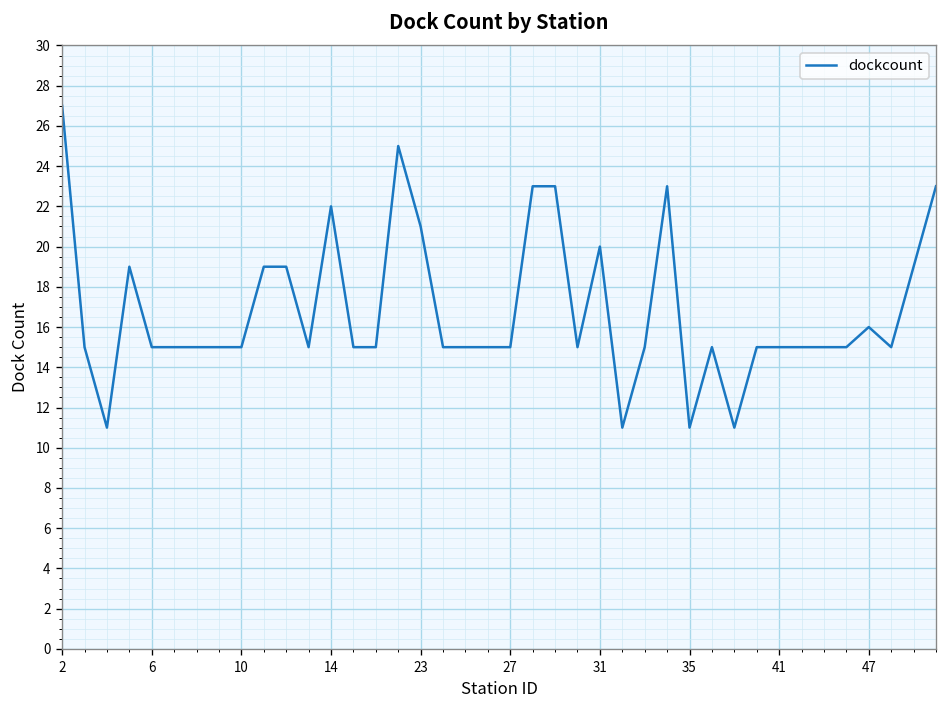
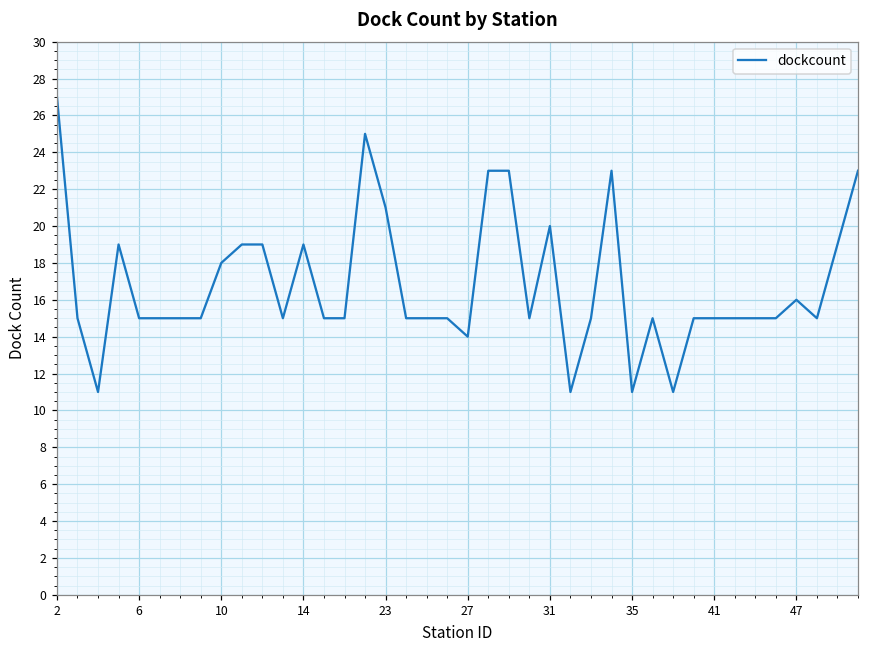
  {
    "2": 27,
    "6": 15,
-   "10": 15,
-   "14": 22,
+   "10": 18,
+   "14": 19,
    "23": 21,
-   "27": 15,
+   "27": 14,
    "31": 20,
    "35": 11,
    "41": 15,
    "47": 16
  }
